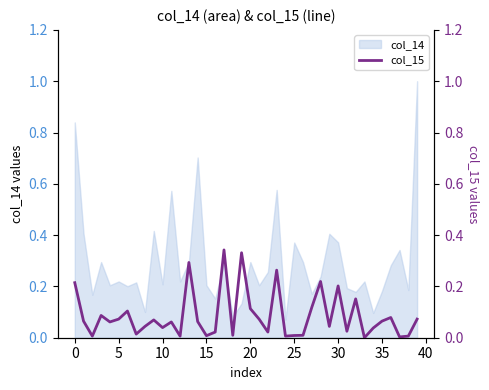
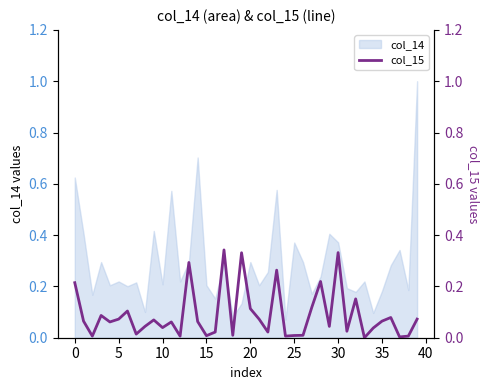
  {
    "col_14": {
-     "0": 0.84,
+     "0": 0.62,
      "5": 0.22,
      "10": 0.21,
      "15": 0.20,
      "20": 0.29,
      "25": 0.37,
      "30": 0.37,
      "35": 0.18
    },
    "col_15": {
      "0": 0.21,
      "5": 0.07,
      "10": 0.04,
      "15": 0.01,
      "20": 0.11,
      "25": 0.01,
-     "30": 0.20,
+     "30": 0.33,
      "35": 0.06
    }
  }
